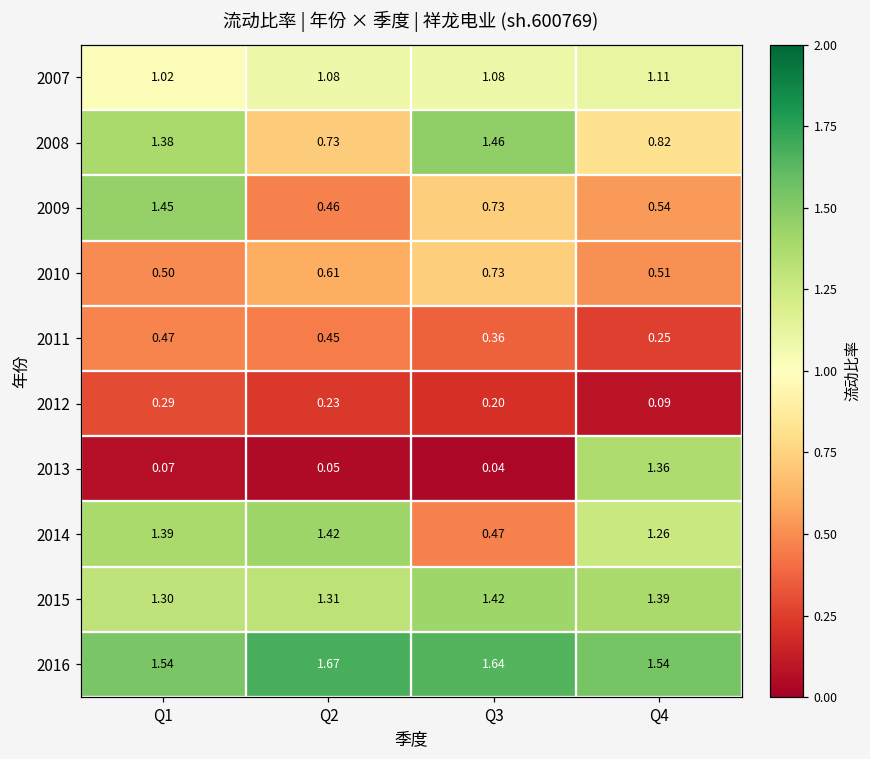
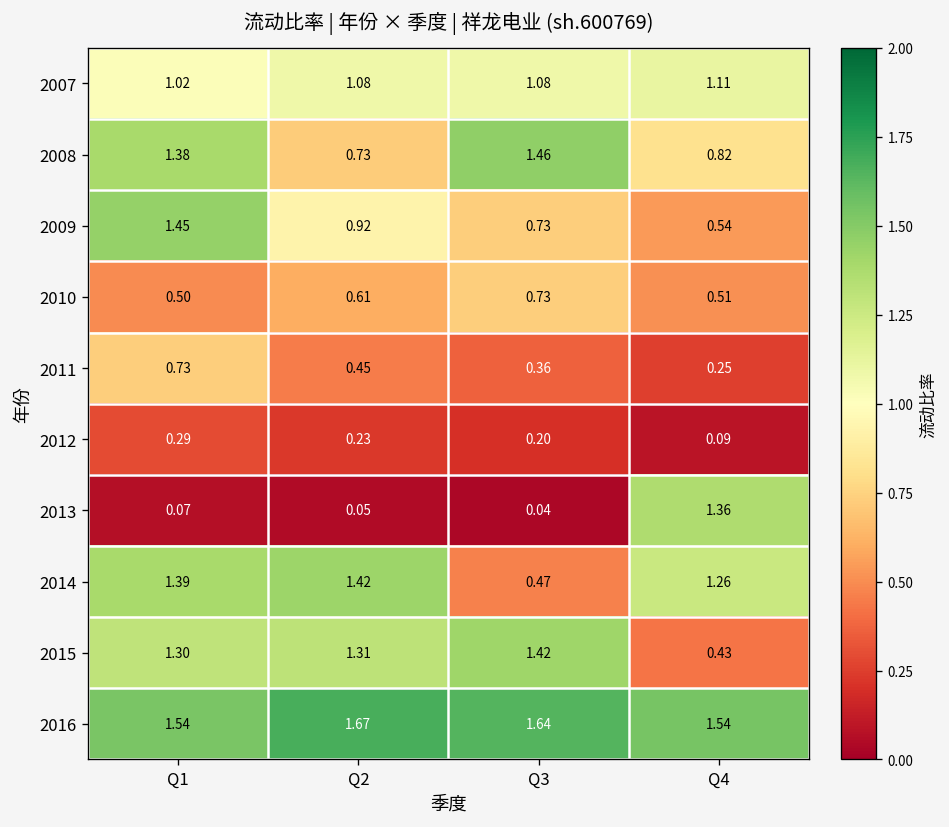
  {
    "2007": {
      "Q1": 1.02,
      "Q2": 1.08,
      "Q3": 1.08,
      "Q4": 1.11
    },
    "2008": {
      "Q1": 1.38,
      "Q2": 0.73,
      "Q3": 1.46,
      "Q4": 0.82
    },
    "2009": {
      "Q1": 1.45,
-     "Q2": 0.46,
+     "Q2": 0.92,
      "Q3": 0.73,
      "Q4": 0.54
    },
    "2010": {
      "Q1": 0.50,
      "Q2": 0.61,
      "Q3": 0.73,
      "Q4": 0.51
    },
    "2011": {
-     "Q1": 0.47,
+     "Q1": 0.73,
      "Q2": 0.45,
      "Q3": 0.36,
      "Q4": 0.25
    },
    "2012": {
      "Q1": 0.29,
      "Q2": 0.23,
      "Q3": 0.20,
      "Q4": 0.09
    },
    "2013": {
      "Q1": 0.07,
      "Q2": 0.05,
      "Q3": 0.04,
      "Q4": 1.36
    },
    "2014": {
      "Q1": 1.39,
      "Q2": 1.42,
      "Q3": 0.47,
      "Q4": 1.26
    },
    "2015": {
      "Q1": 1.30,
      "Q2": 1.31,
      "Q3": 1.42,
-     "Q4": 1.39
+     "Q4": 0.43
    },
    "2016": {
      "Q1": 1.54,
      "Q2": 1.67,
      "Q3": 1.64,
      "Q4": 1.54
    }
  }
